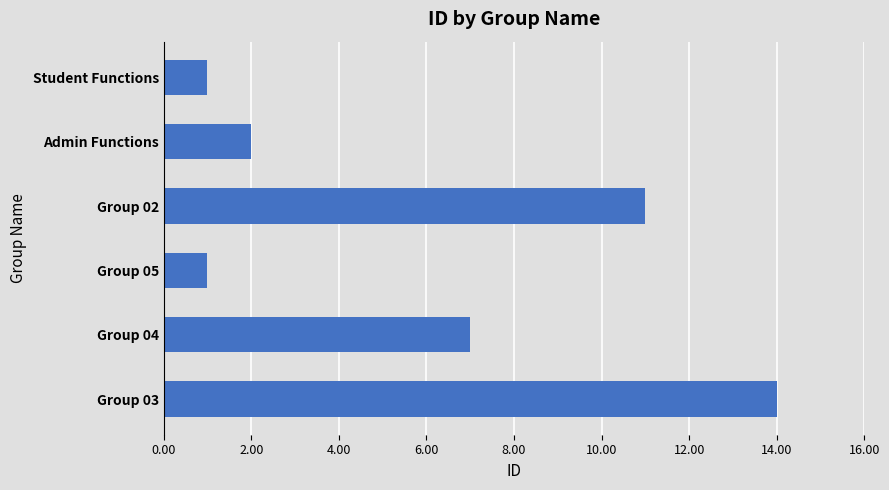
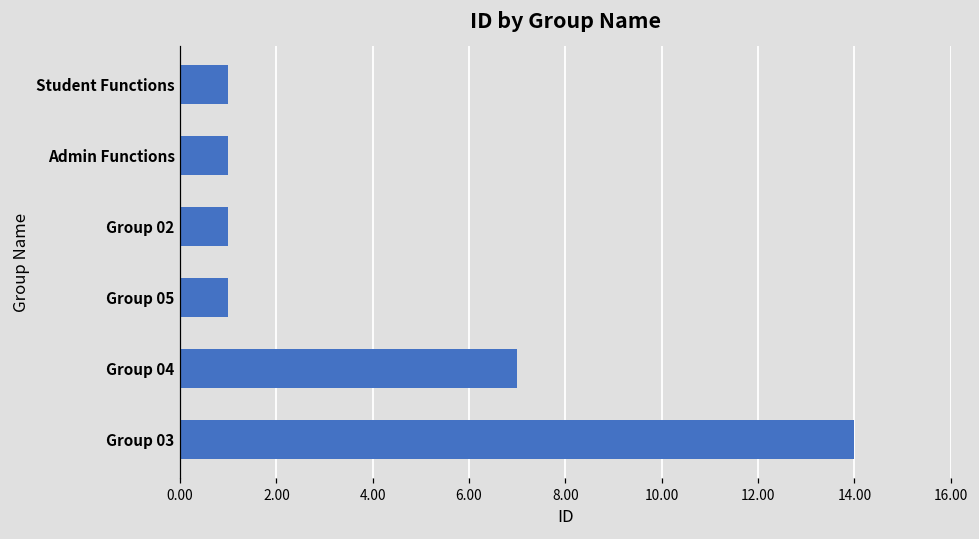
  {
    "Student Functions": 1,
-   "Admin Functions": 2,
-   "Group 02": 11,
+   "Admin Functions": 1,
+   "Group 02": 1,
    "Group 05": 1,
    "Group 04": 7,
    "Group 03": 14
  }
